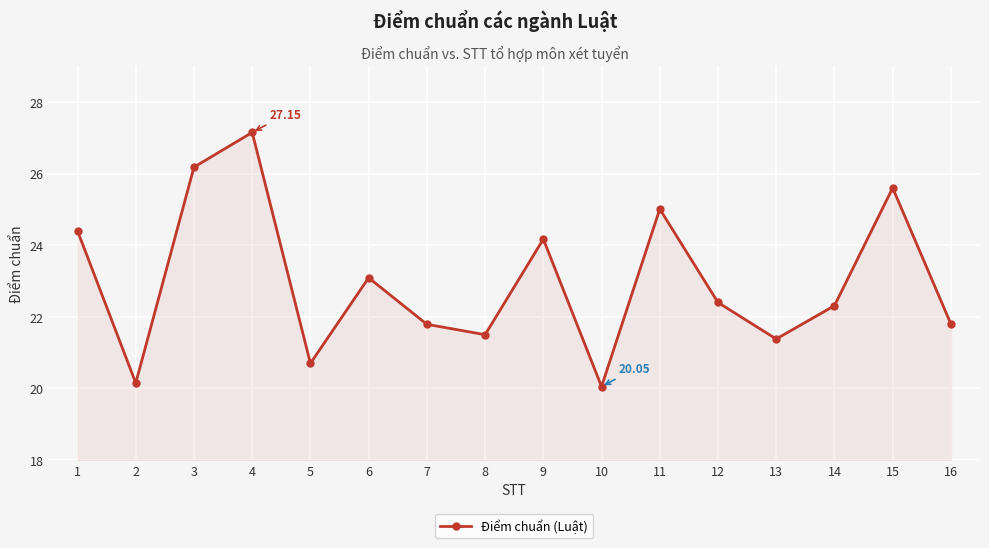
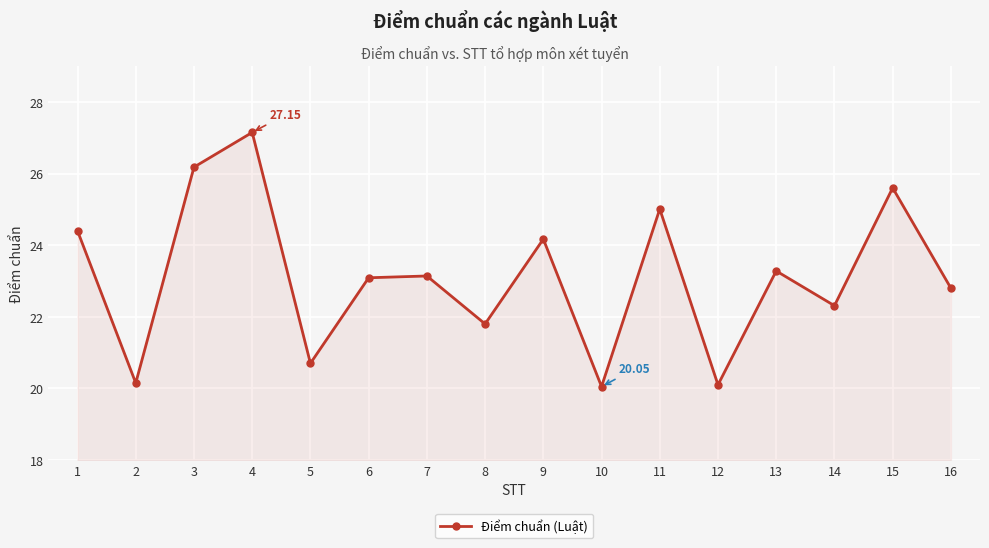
  {
    "1": 24.4,
    "2": 20.2,
    "3": 26.2,
    "5": 20.7,
    "6": 23.1,
-   "7": 21.8,
-   "8": 21.5,
+   "7": 23.1,
+   "8": 21.8,
    "9": 24.2,
    "11": 25.0,
-   "12": 22.4,
-   "13": 21.4,
+   "12": 20.1,
+   "13": 23.3,
    "14": 22.3,
    "15": 25.6,
-   "16": 21.8
+   "16": 22.8
  }
